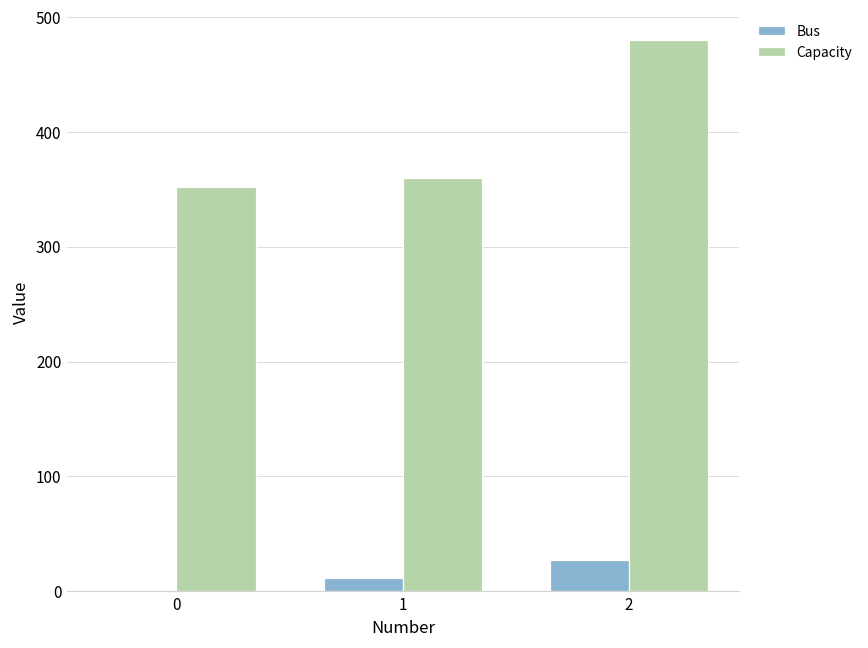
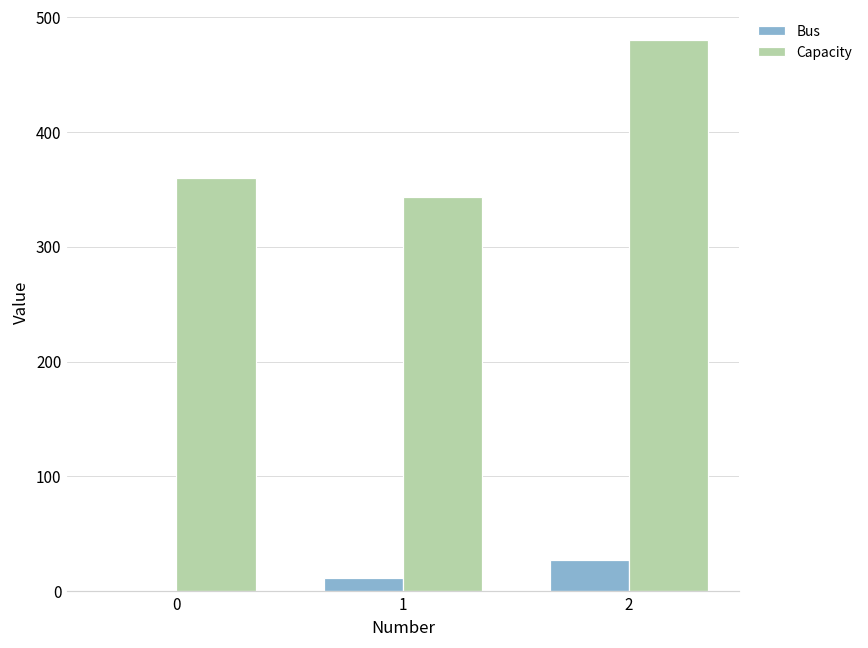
  {
    "Bus": {
      "0": 0,
      "1": 12,
      "2": 27
    },
    "Capacity": {
-     "0": 352,
-     "1": 360,
+     "0": 360,
+     "1": 343,
      "2": 480
    }
  }
